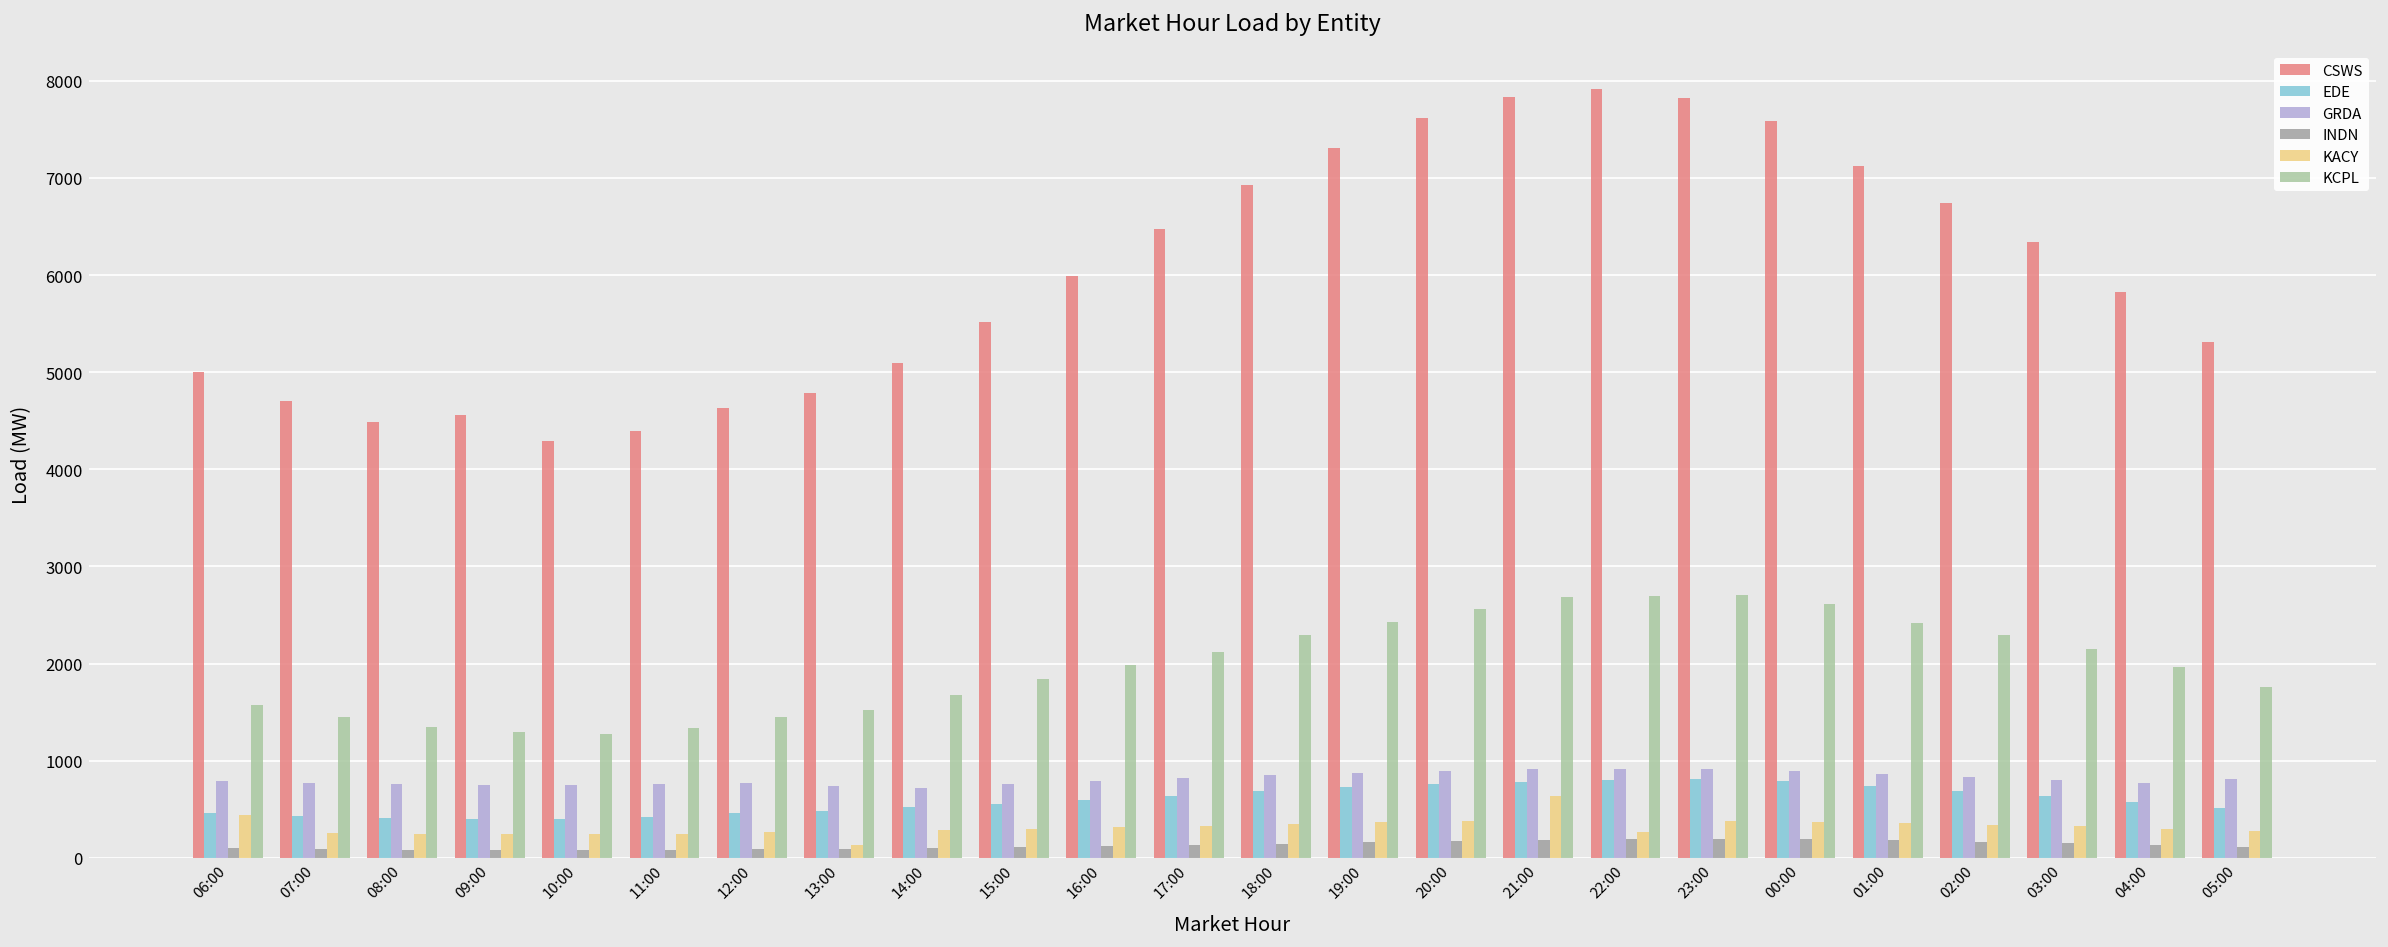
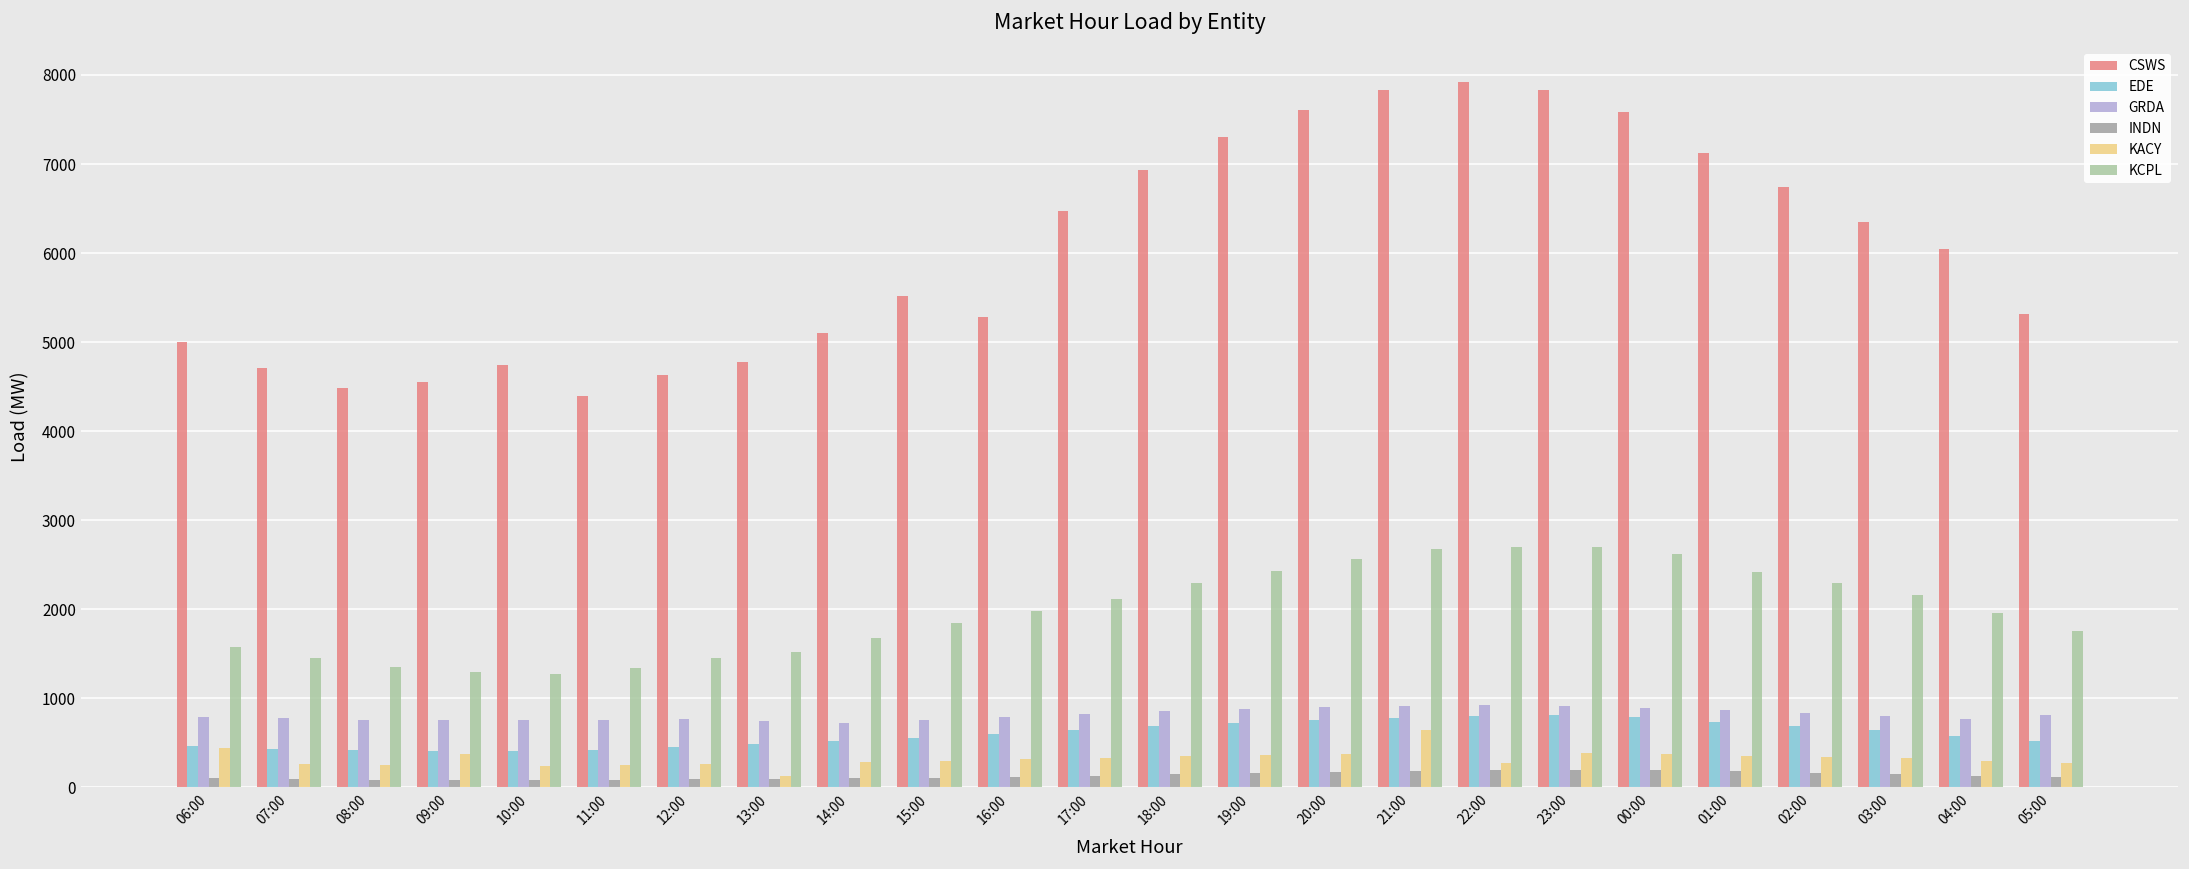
  {
    "CSWS": {
      "06:00": 5000,
      "07:00": 4700,
      "08:00": 4500,
      "09:00": 4600,
-     "10:00": 4300,
+     "10:00": 4700,
      "11:00": 4400,
      "12:00": 4600,
      "13:00": 4800,
      "14:00": 5100,
      "15:00": 5500,
-     "16:00": 6000,
+     "16:00": 5300,
      "17:00": 6500,
      "18:00": 6900,
      "19:00": 7300,
      "20:00": 7600,
      "21:00": 7800,
      "22:00": 7900,
      "23:00": 7800,
      "00:00": 7600,
      "01:00": 7100,
      "02:00": 6700,
      "03:00": 6300,
-     "04:00": 5800,
+     "04:00": 6000,
      "05:00": 5300
    },
    "KACY": {
      "06:00": 400,
      "07:00": 300,
      "08:00": 200,
-     "09:00": 200,
+     "09:00": 400,
      "10:00": 200,
      "11:00": 200,
      "12:00": 300,
      "13:00": 100,
      "14:00": 300,
      "15:00": 300,
      "16:00": 300,
      "17:00": 300,
      "18:00": 400,
      "19:00": 400,
      "20:00": 400,
      "21:00": 600,
      "22:00": 300,
      "23:00": 400,
      "00:00": 400,
      "01:00": 400,
      "02:00": 300,
      "03:00": 300,
      "04:00": 300,
      "05:00": 300
    }
  }
